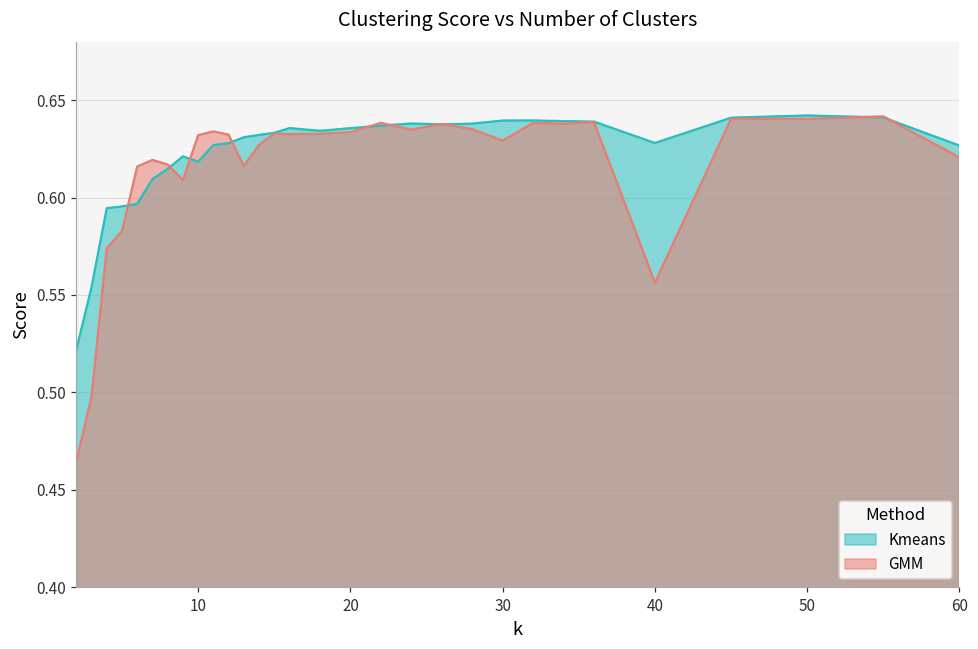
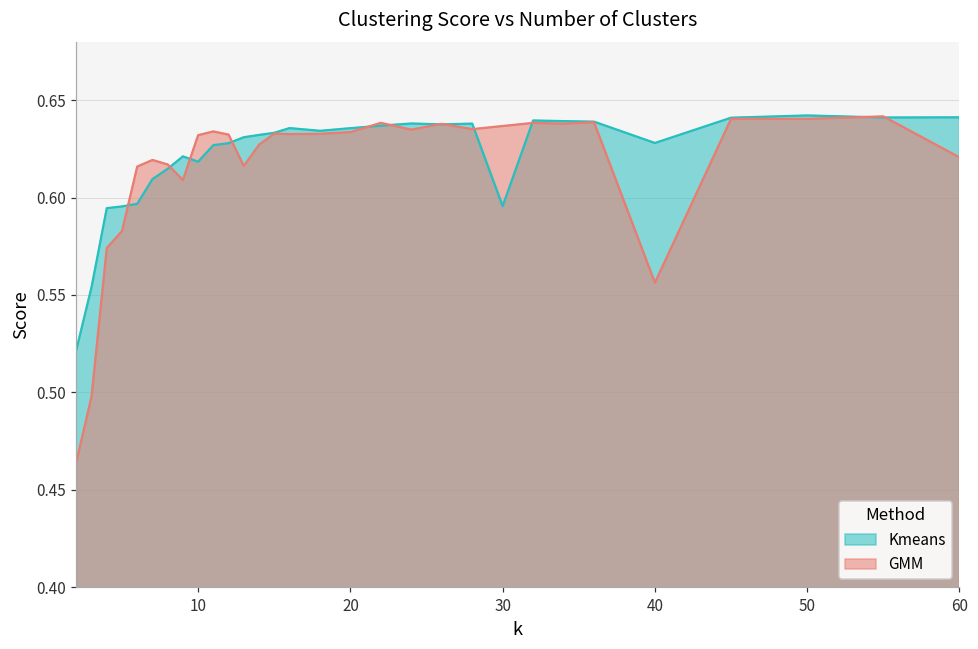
  {
    "Kmeans": {
      "10": 0.618,
      "20": 0.636,
-     "30": 0.640,
+     "30": 0.596,
      "40": 0.628,
      "50": 0.642,
-     "60": 0.627
+     "60": 0.641
    },
    "GMM": {
      "10": 0.632,
      "20": 0.634,
-     "30": 0.629,
+     "30": 0.637,
      "40": 0.556,
      "50": 0.640,
      "60": 0.621
    }
  }
